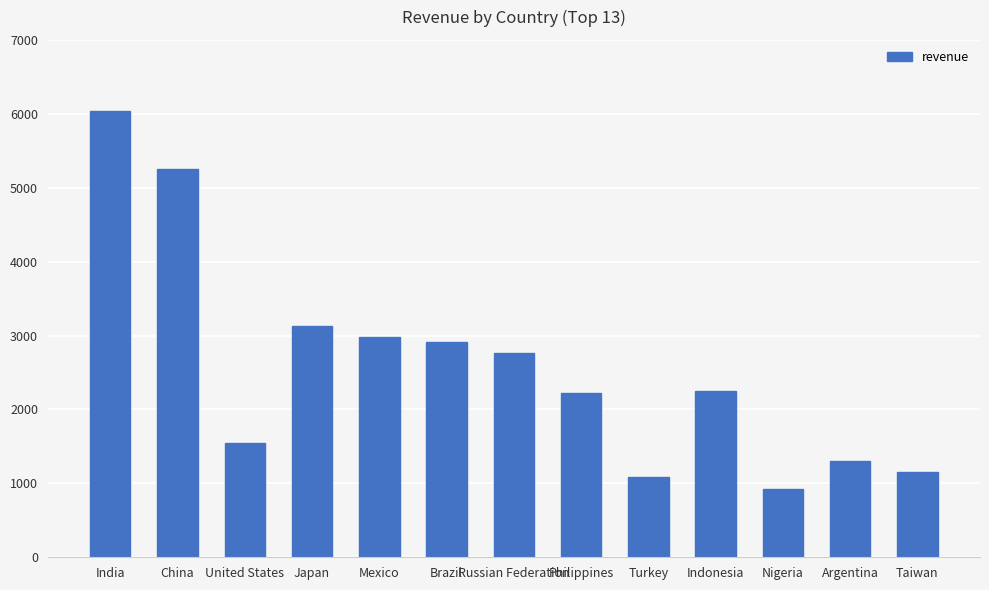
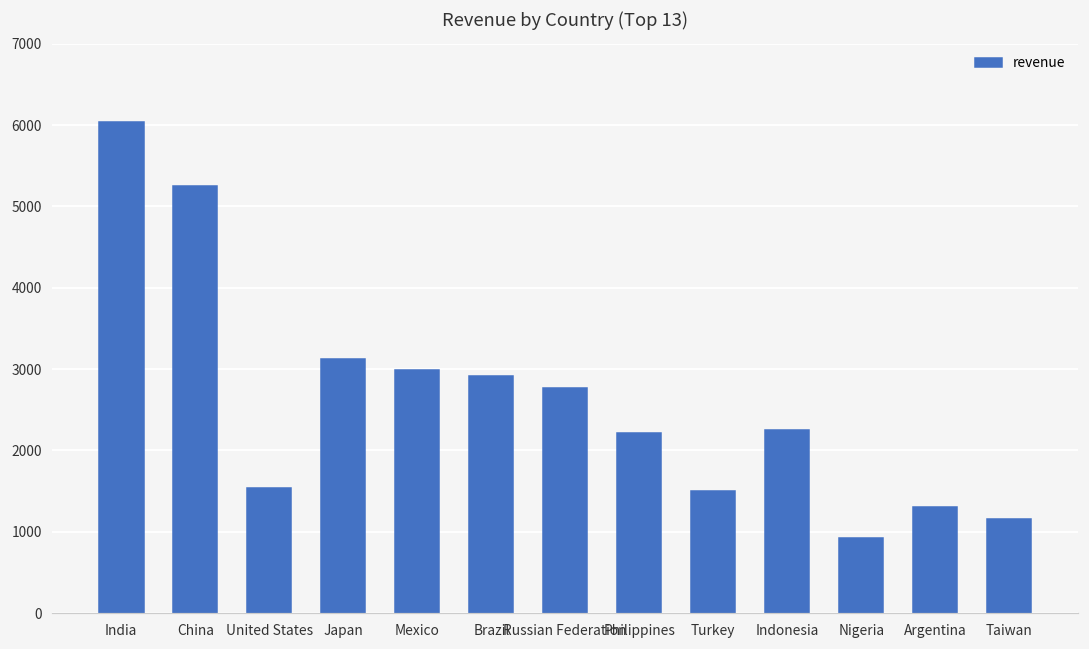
  {
    "India": 6000,
    "China": 5300,
    "United States": 1500,
    "Japan": 3100,
    "Mexico": 3000,
-   "Turkey": 1100,
+   "Turkey": 1500,
    "Indonesia": 2200,
    "Nigeria": 900,
    "Argentina": 1300,
    "Taiwan": 1200
  }
